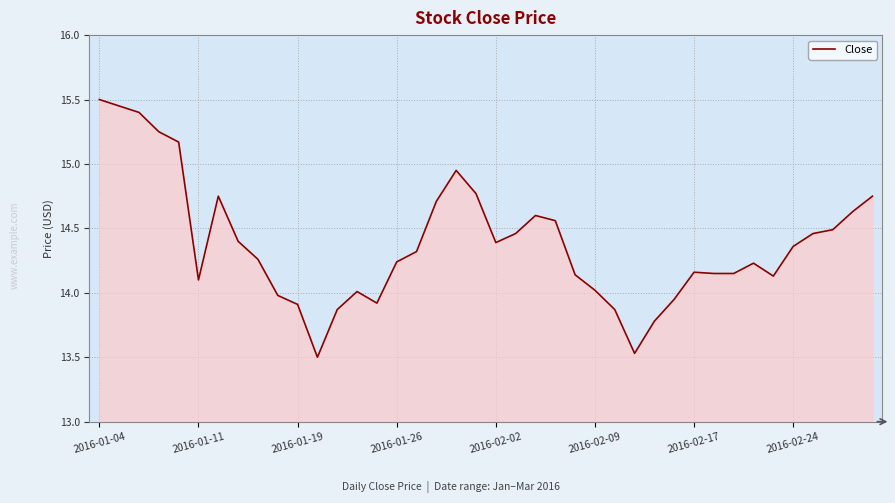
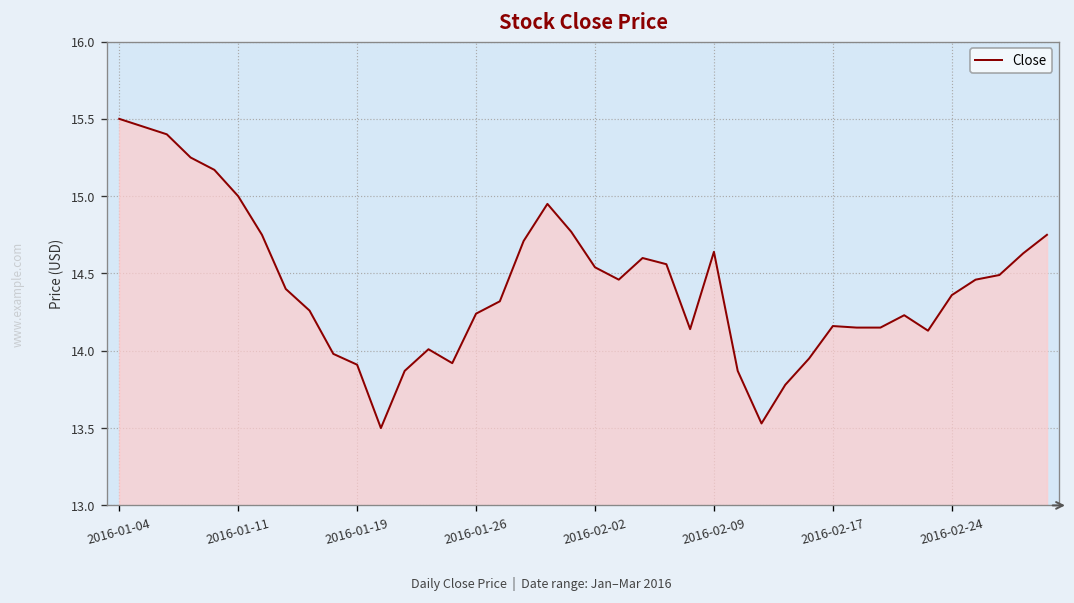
  {
    "2016-01-04": 15.50,
-   "2016-01-11": 14.1,
+   "2016-01-11": 15.0,
    "2016-01-19": 13.91,
    "2016-01-26": 14.24,
-   "2016-02-02": 14.39,
-   "2016-02-09": 14.02,
+   "2016-02-02": 14.54,
+   "2016-02-09": 14.64,
    "2016-02-17": 14.16,
    "2016-02-24": 14.36
  }
